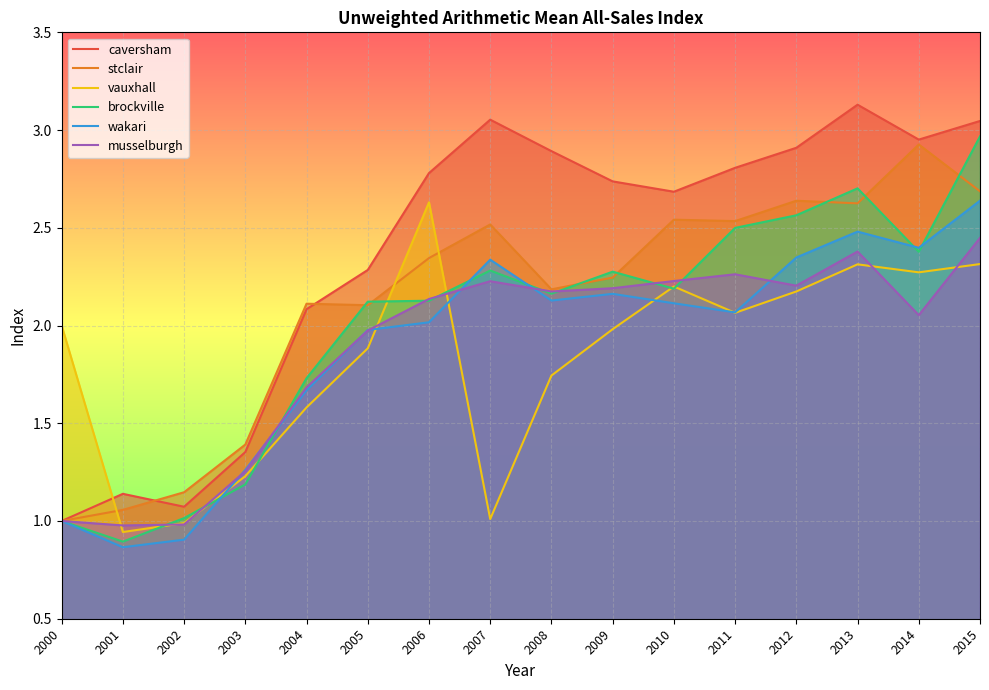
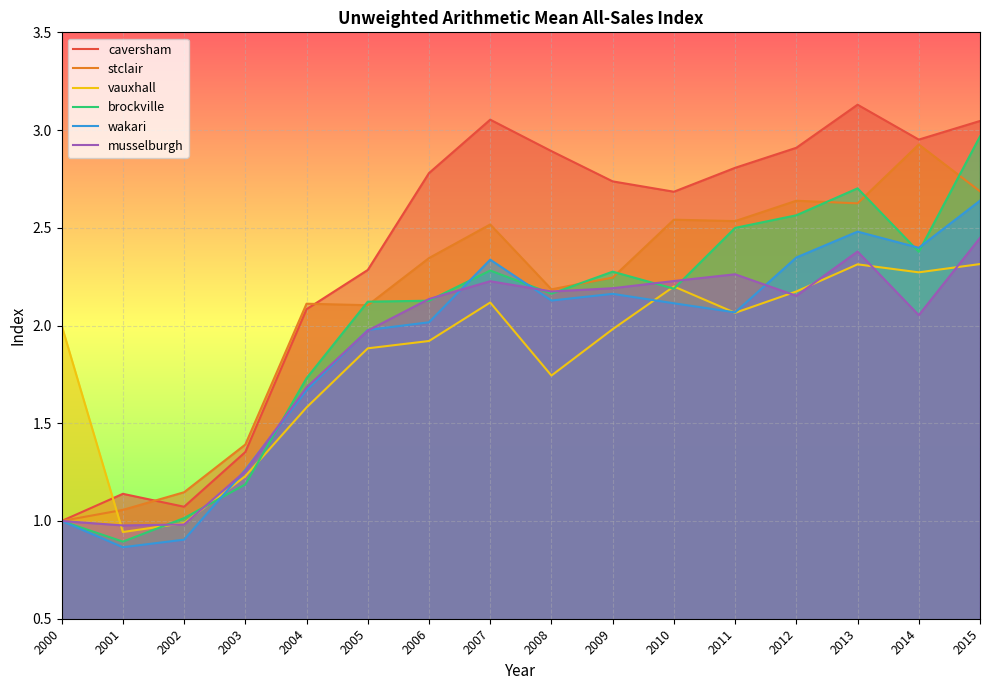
  {
    "vauxhall": {
      "2000": 2.00,
      "2001": 0.94,
      "2003": 1.23,
      "2004": 1.58,
      "2005": 1.88,
-     "2006": 2.63,
-     "2007": 1.01,
+     "2006": 1.92,
+     "2007": 2.12,
      "2008": 1.74,
      "2009": 1.98,
      "2012": 2.17,
      "2013": 2.31,
      "2014": 2.27,
      "2015": 2.31
    },
    "brockville": {
      "2001": 0.89,
      "2002": 1.01,
      "2003": 1.19,
      "2004": 1.73,
      "2005": 2.12,
      "2007": 2.28,
      "2009": 2.28,
      "2011": 2.50,
      "2012": 2.56,
      "2013": 2.70,
      "2014": 2.38,
      "2015": 2.97
    },
    "wakari": {
      "2001": 0.87,
      "2002": 0.90,
      "2004": 1.67,
      "2006": 2.02,
      "2007": 2.34,
      "2008": 2.13,
      "2009": 2.16,
      "2010": 2.11,
      "2012": 2.35,
      "2013": 2.48,
      "2014": 2.40,
      "2015": 2.64
    },
    "musselburgh": {
      "2001": 0.98,
      "2004": 1.68,
      "2007": 2.23,
      "2009": 2.19,
      "2010": 2.23,
      "2011": 2.26,
-     "2012": 2.20,
+     "2012": 2.15,
      "2013": 2.38,
      "2014": 2.05,
      "2015": 2.45
    }
  }
